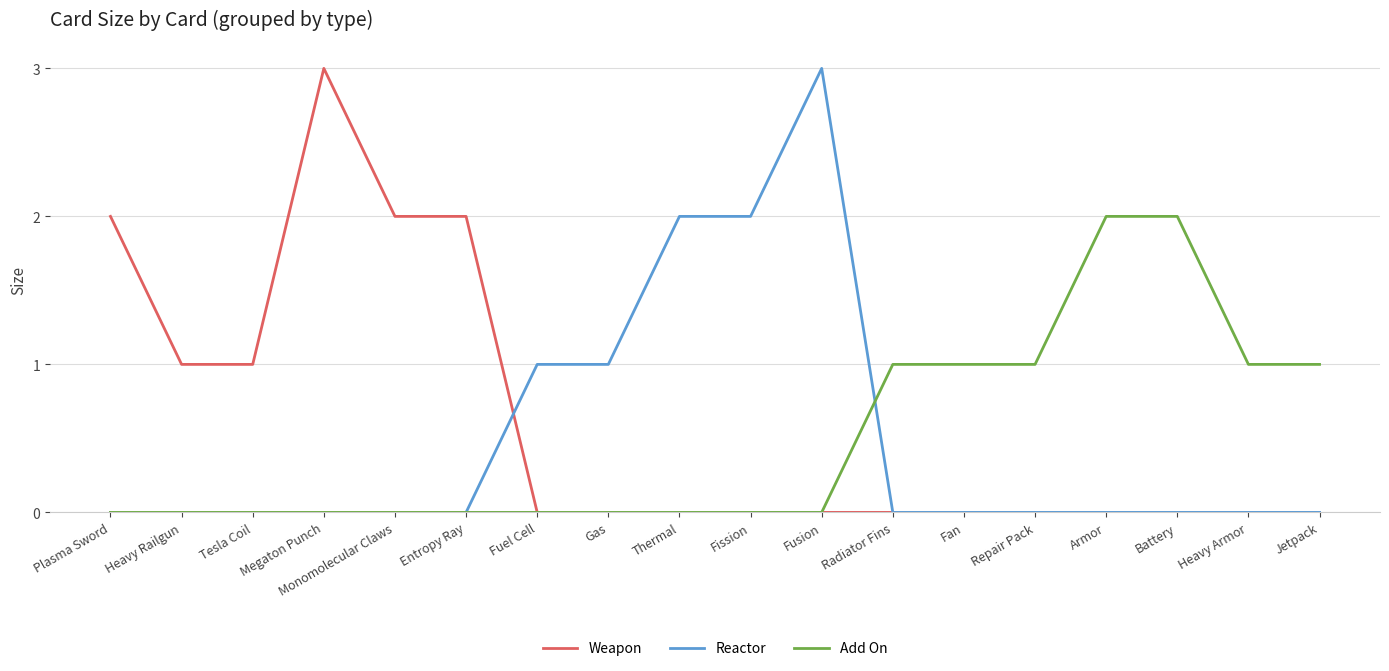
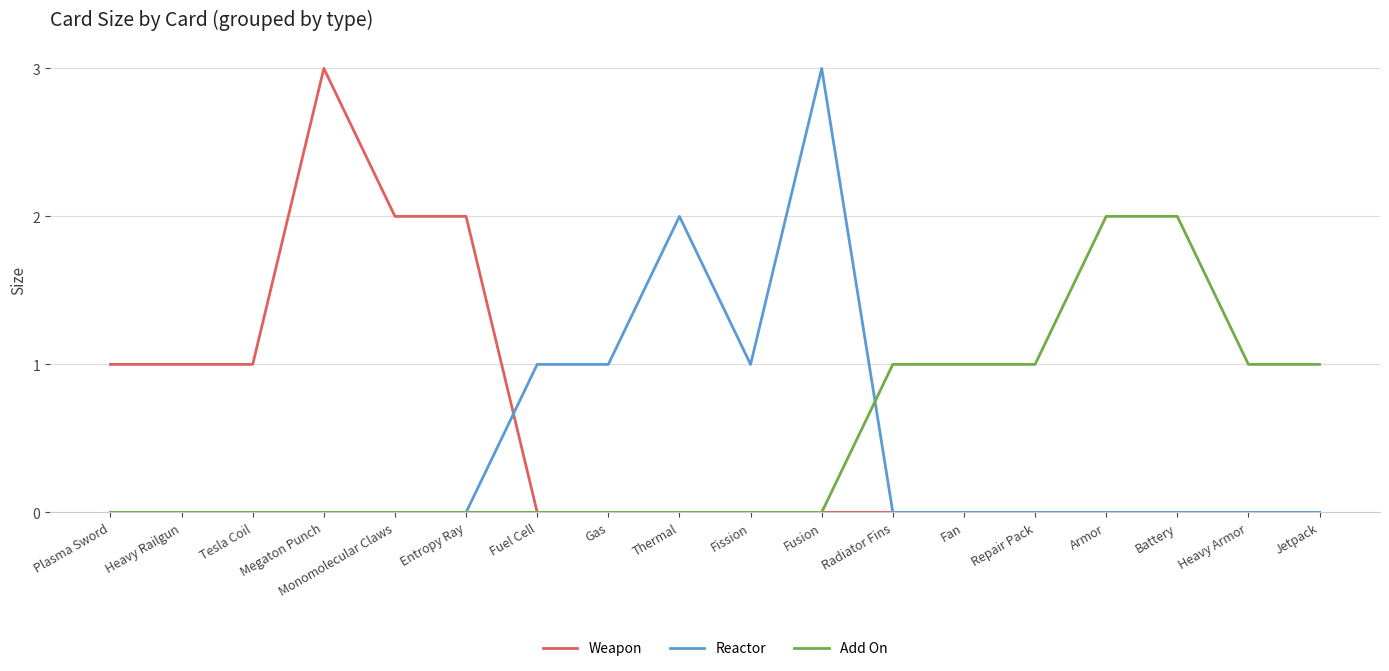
  {
    "Weapon": {
-     "Plasma Sword": 2,
+     "Plasma Sword": 1,
      "Heavy Railgun": 1,
      "Tesla Coil": 1,
      "Megaton Punch": 3,
      "Monomolecular Claws": 2,
      "Entropy Ray": 2
    },
    "Reactor": {
      "Fuel Cell": 1,
      "Gas": 1,
      "Thermal": 2,
-     "Fission": 2,
+     "Fission": 1,
      "Fusion": 3
    },
    "Add On": {
      "Radiator Fins": 1,
      "Fan": 1,
      "Repair Pack": 1,
      "Armor": 2,
      "Battery": 2,
      "Heavy Armor": 1,
      "Jetpack": 1
    }
  }
